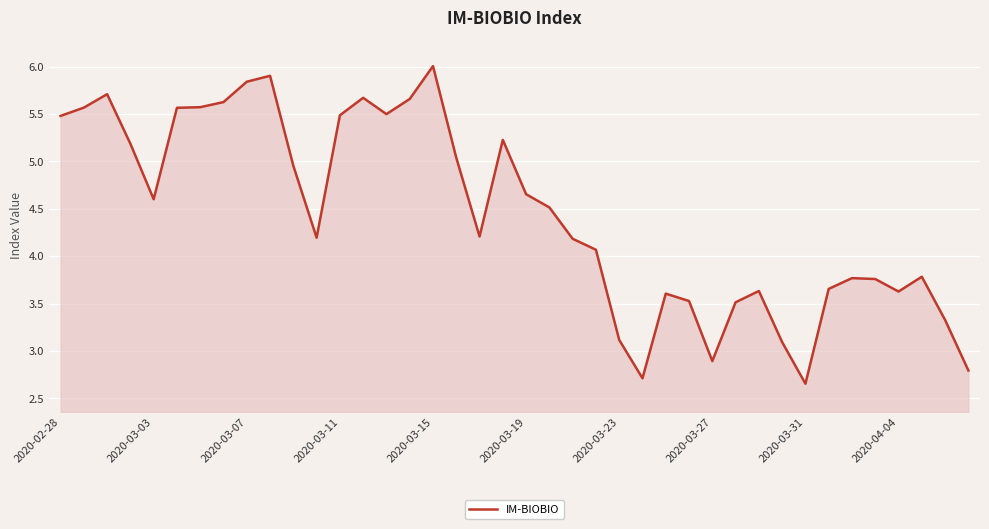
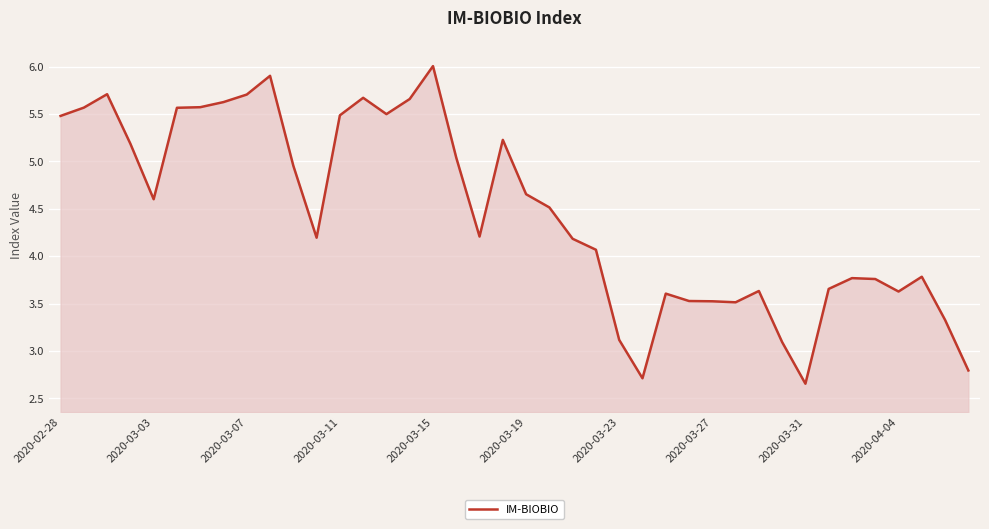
  {
    "2020-02-28": 5.5,
    "2020-03-03": 4.6,
-   "2020-03-07": 5.8,
+   "2020-03-07": 5.7,
    "2020-03-11": 5.5,
    "2020-03-15": 6.0,
    "2020-03-19": 4.7,
    "2020-03-23": 3.1,
-   "2020-03-27": 2.9,
+   "2020-03-27": 3.5,
    "2020-03-31": 2.7,
    "2020-04-04": 3.6
  }
